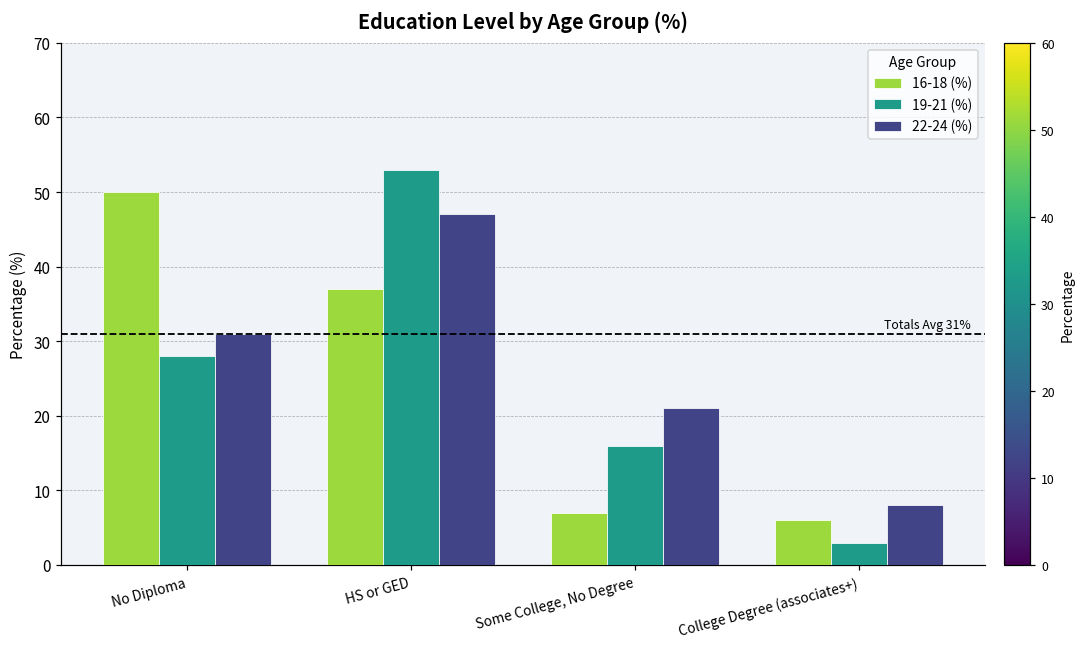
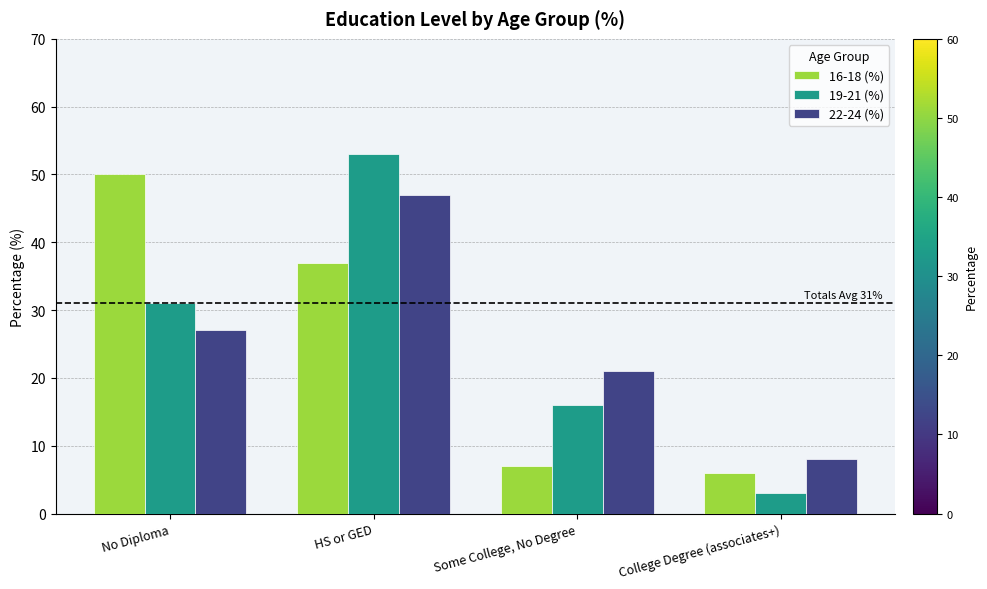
  {
    "16-18 (%)": {
      "No Diploma": 50,
      "HS or GED": 37,
      "Some College, No Degree": 7,
      "College Degree (associates+)": 6
    },
    "19-21 (%)": {
-     "No Diploma": 28,
+     "No Diploma": 31,
      "HS or GED": 53,
      "Some College, No Degree": 16,
      "College Degree (associates+)": 3
    },
    "22-24 (%)": {
-     "No Diploma": 31,
+     "No Diploma": 27,
      "HS or GED": 47,
      "Some College, No Degree": 21,
      "College Degree (associates+)": 8
    }
  }
